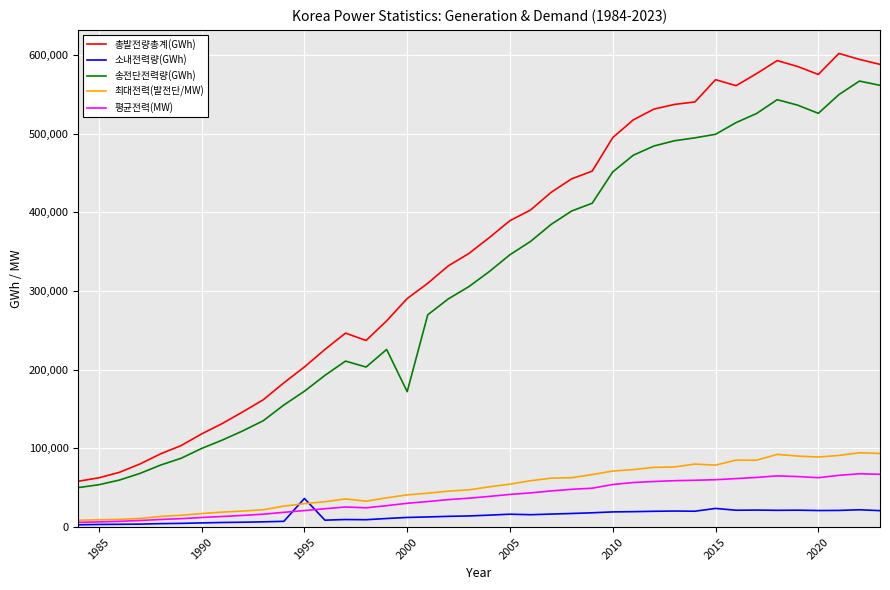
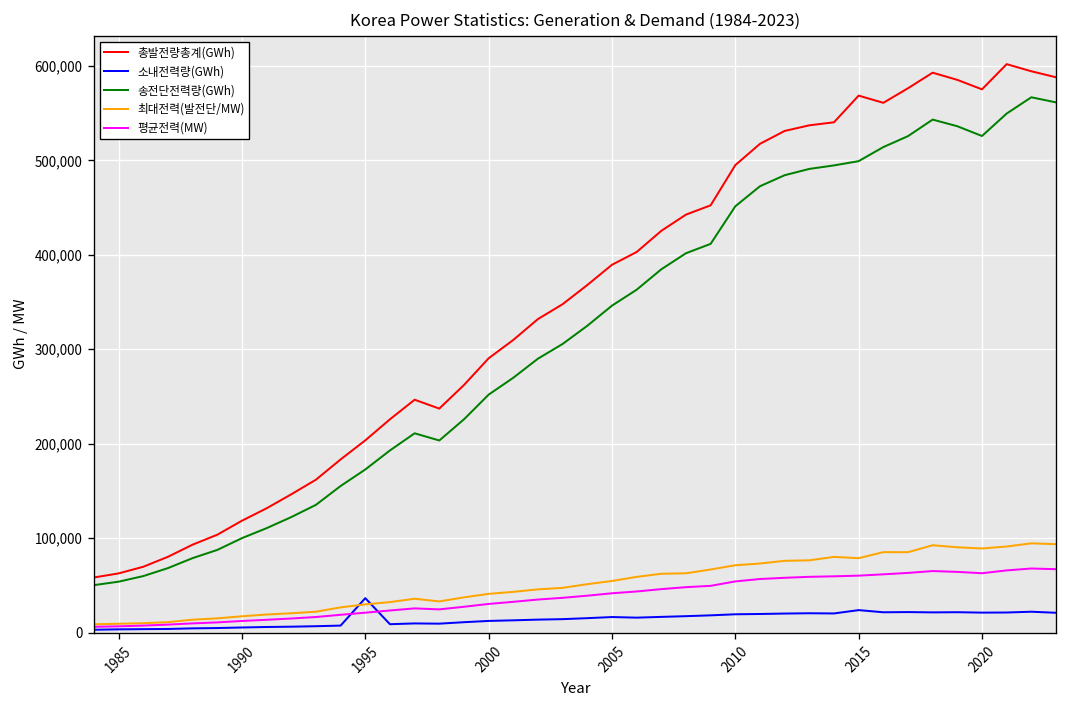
  {
    "총발전량총계(GWh)": {
      "1985": "60,000",
      "1990": "120,000",
      "1995": "200,000",
      "2000": "290,000",
      "2005": "390,000",
      "2010": "500,000",
      "2015": "570,000",
      "2020": "580,000"
    },
    "소내전력량(GWh)": {
      "1985": "0",
      "1990": "10,000",
      "1995": "40,000",
      "2000": "10,000",
      "2005": "20,000",
      "2010": "20,000",
      "2015": "20,000",
      "2020": "20,000"
    },
    "송전단전력량(GWh)": {
      "1985": "50,000",
      "1990": "100,000",
      "1995": "170,000",
-     "2000": "170,000",
+     "2000": "250,000",
      "2005": "350,000",
      "2010": "450,000",
      "2015": "500,000",
      "2020": "530,000"
    },
    "최대전력(발전단/MW)": {
      "1990": "20,000",
      "1995": "30,000",
      "2000": "40,000",
      "2005": "50,000",
      "2010": "70,000",
      "2015": "80,000",
      "2020": "90,000"
    },
    "평균전력(MW)": {
      "1990": "10,000",
      "1995": "20,000",
      "2000": "30,000",
      "2005": "40,000",
      "2010": "50,000",
      "2015": "60,000",
      "2020": "60,000"
    }
  }
